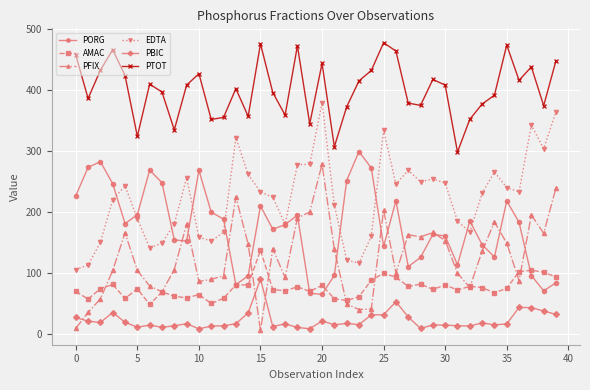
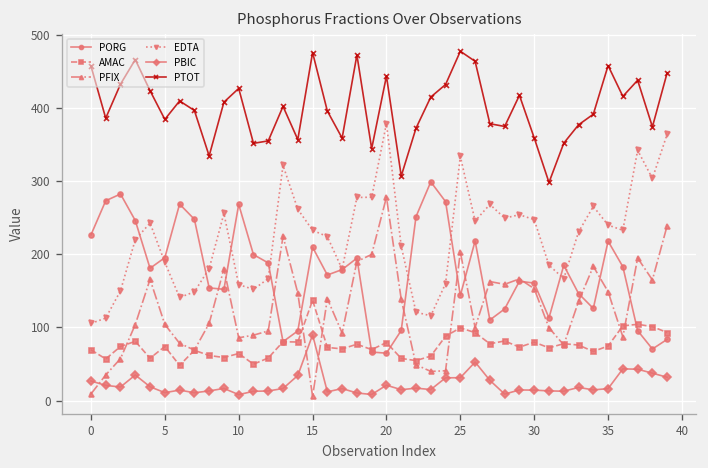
  {
    "PTOT": {
-     "5": 320,
+     "5": 380,
      "10": 430,
      "15": 480,
      "20": 440,
      "25": 480,
-     "30": 410,
-     "35": 470
+     "30": 360,
+     "35": 460
    }
  }
